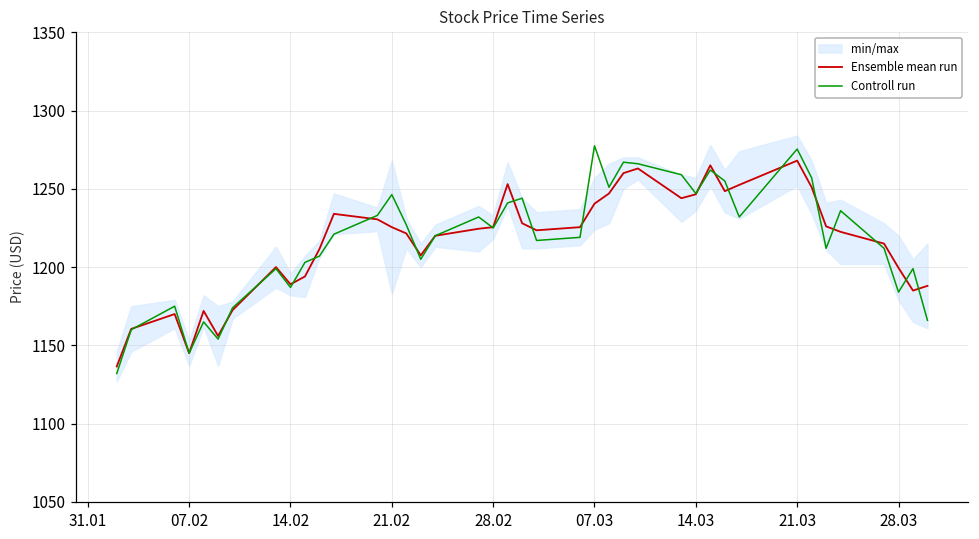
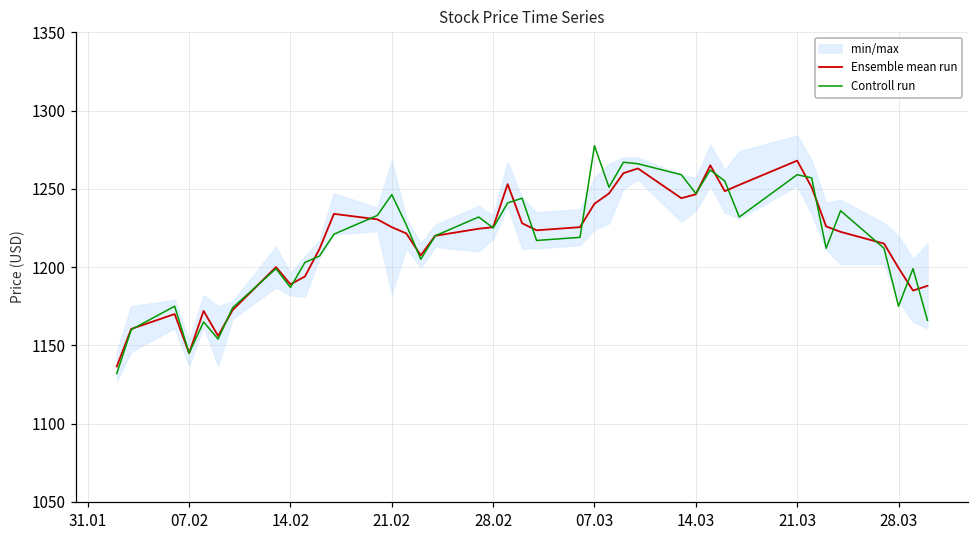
  {
    "Ensemble mean run": {
      "14.02": 1189,
      "21.02": 1226,
      "07.03": 1241,
      "21.03": 1268,
      "28.03": 1200
    },
    "Controll run": {
      "14.02": 1187,
      "21.02": 1246,
      "07.03": 1278,
-     "21.03": 1275,
-     "28.03": 1184
+     "21.03": 1259,
+     "28.03": 1175
    }
  }
